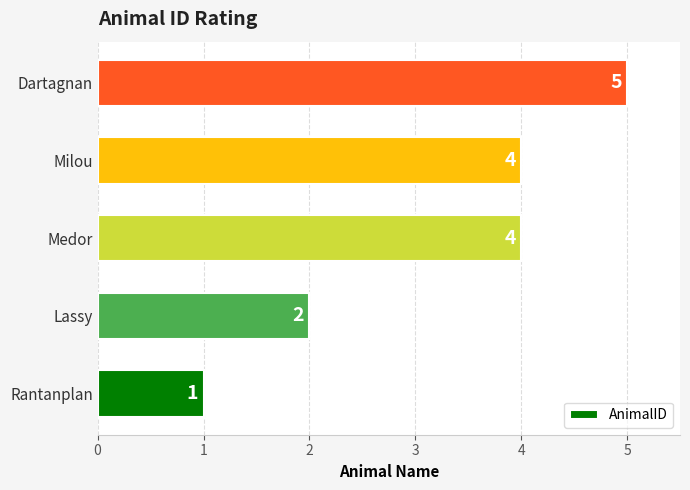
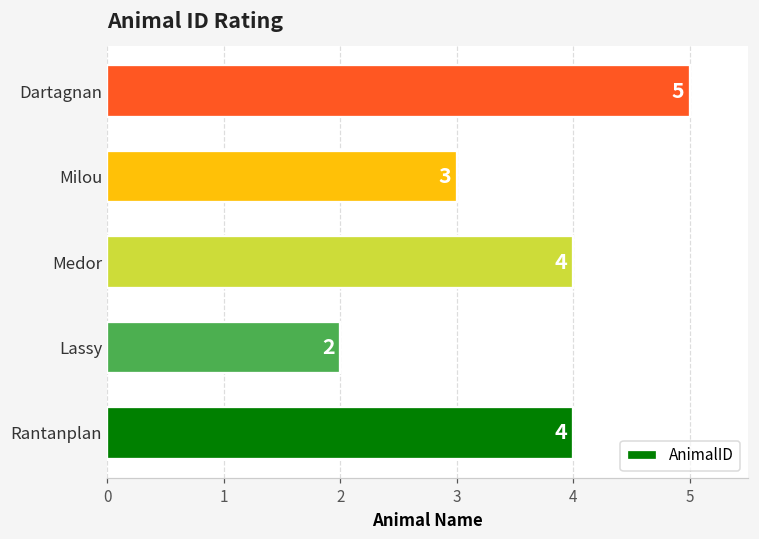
  {
    "Dartagnan": 5,
-   "Milou": 4,
+   "Milou": 3,
    "Medor": 4,
    "Lassy": 2,
-   "Rantanplan": 1
+   "Rantanplan": 4
  }
